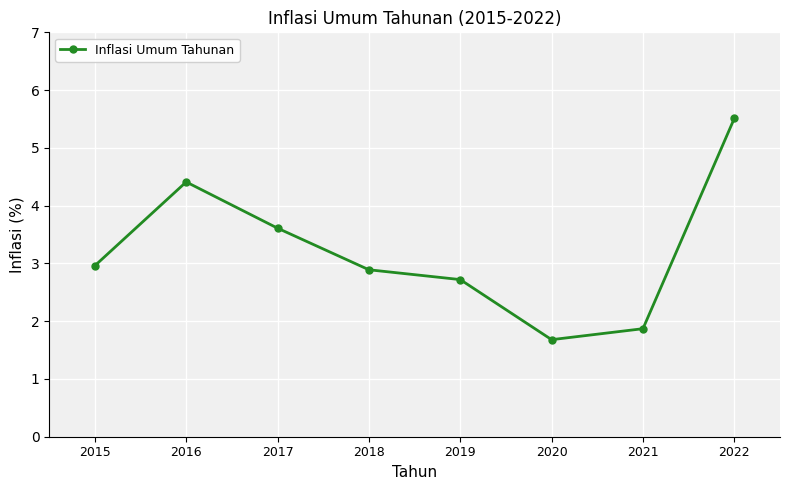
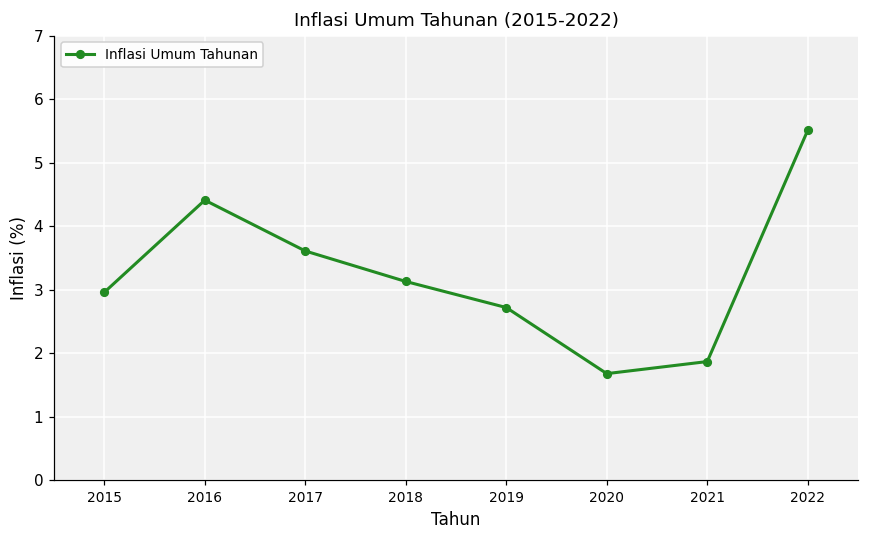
  {
    "2015": 3.0,
    "2016": 4.4,
    "2017": 3.6,
-   "2018": 2.9,
+   "2018": 3.1,
    "2019": 2.7,
    "2020": 1.7,
    "2021": 1.9,
    "2022": 5.5
  }
